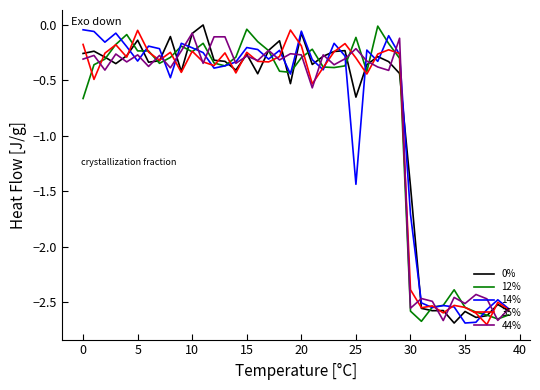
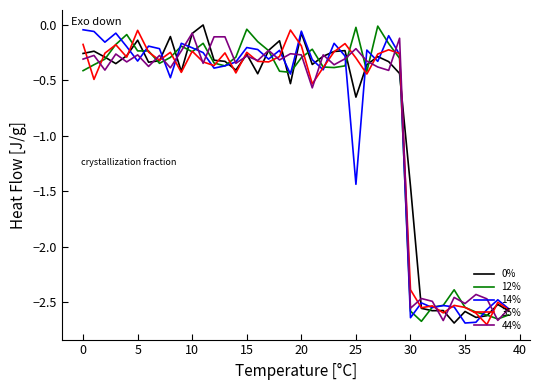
  {
    "0%": {
      "0": -0.26,
      "5": -0.14,
      "25": -0.65,
      "30": -1.45,
      "35": -2.58
    },
    "12%": {
-     "0": -0.66,
+     "0": -0.41,
      "5": -0.23,
      "15": -0.04,
      "20": -0.29,
-     "25": -0.11,
+     "25": -0.02,
      "30": -2.58
    },
    "14%": {
      "0": -0.04,
      "5": -0.33,
      "10": -0.21,
      "15": -0.20,
      "25": -1.44,
-     "30": -1.71,
+     "30": -2.64,
      "35": -2.69
    },
    "35%": {
      "0": -0.18,
      "5": -0.05,
      "20": -0.19,
      "25": -0.30,
      "30": -2.39
    },
    "44%": {
      "0": -0.31,
      "5": -0.27,
      "20": -0.27,
      "25": -0.21,
      "30": -2.55,
      "35": -2.51
    }
  }
